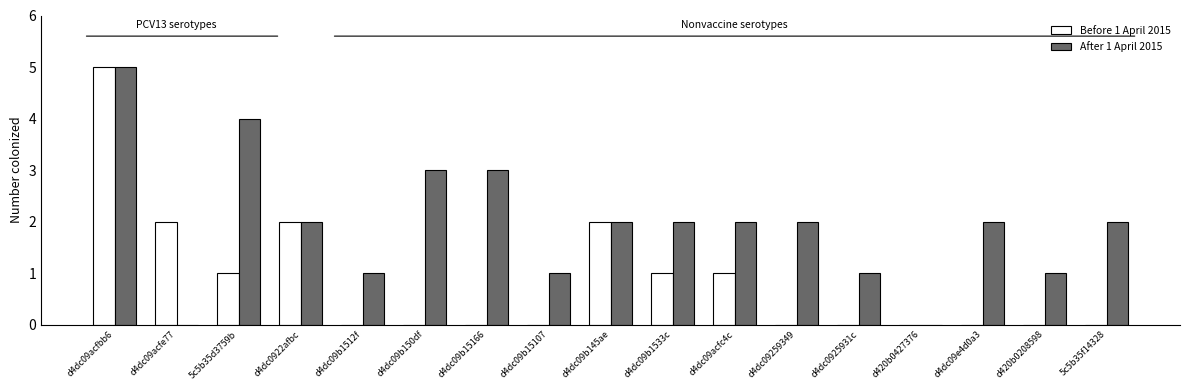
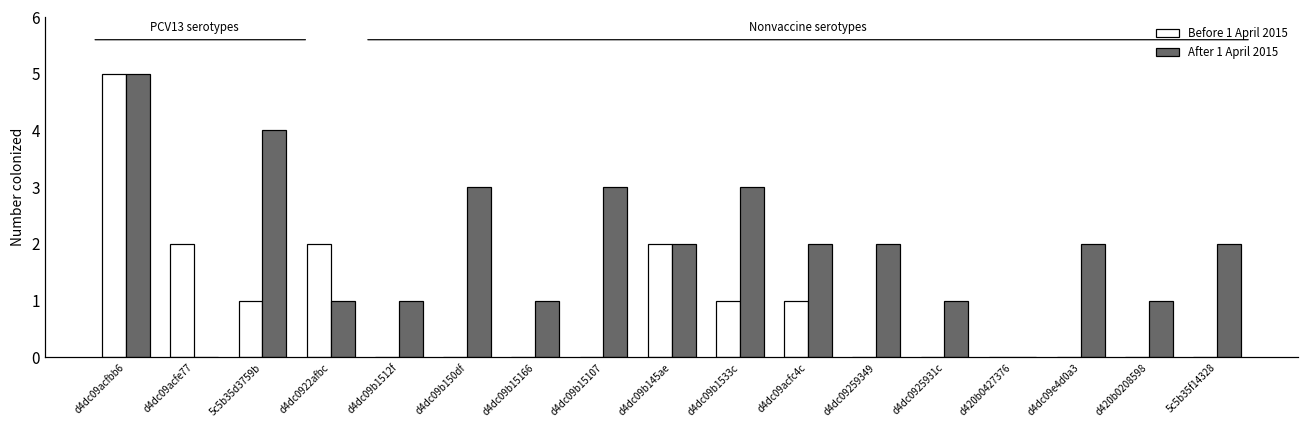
  {
    "Before 1 April 2015": {
      "d4dc09acfbb6": 5,
      "d4dc09acfe77": 2,
      "5c5b35d3759b": 1,
      "d4dc0922afbc": 2,
      "d4dc09b1512f": 0,
      "d4dc09b150df": 0,
      "d4dc09b15166": 0,
      "d4dc09b15107": 0,
      "d4dc09b145ae": 2,
      "d4dc09b1533c": 1,
      "d4dc09acfc4c": 1,
      "d4dc09259349": 0,
      "d4dc0925931c": 0,
      "d420b0427376": 0,
      "d4dc09e4d0a3": 0,
      "d420b0208598": 0,
      "5c5b35f14328": 0
    },
    "After 1 April 2015": {
      "d4dc09acfbb6": 5,
      "d4dc09acfe77": 0,
      "5c5b35d3759b": 4,
-     "d4dc0922afbc": 2,
+     "d4dc0922afbc": 1,
      "d4dc09b1512f": 1,
      "d4dc09b150df": 3,
-     "d4dc09b15166": 3,
-     "d4dc09b15107": 1,
+     "d4dc09b15166": 1,
+     "d4dc09b15107": 3,
      "d4dc09b145ae": 2,
-     "d4dc09b1533c": 2,
+     "d4dc09b1533c": 3,
      "d4dc09acfc4c": 2,
      "d4dc09259349": 2,
      "d4dc0925931c": 1,
      "d420b0427376": 0,
      "d4dc09e4d0a3": 2,
      "d420b0208598": 1,
      "5c5b35f14328": 2
    }
  }
